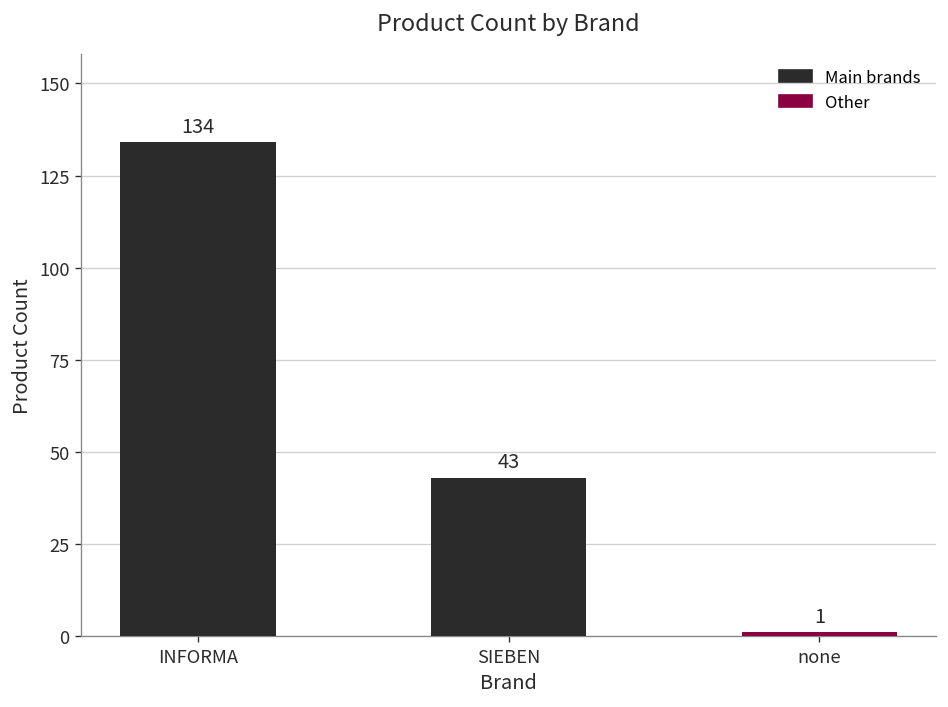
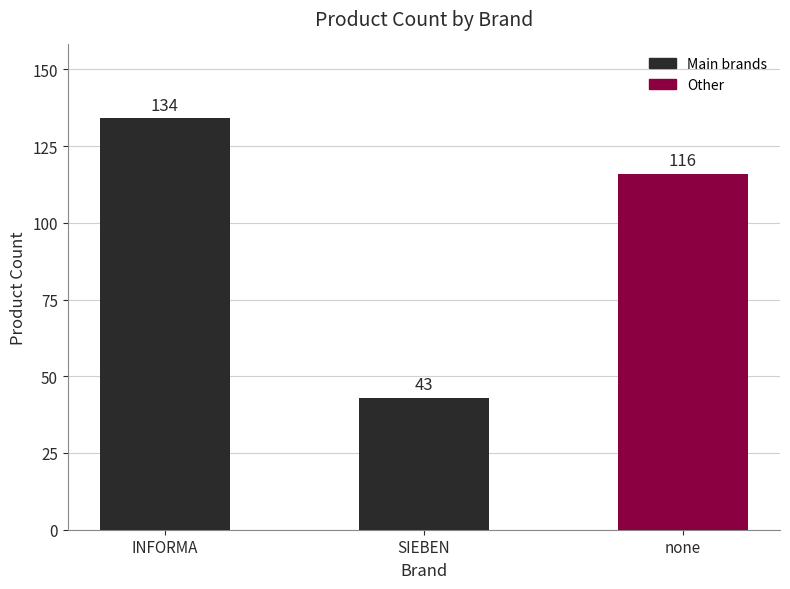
  {
    "INFORMA": 134,
    "SIEBEN": 43,
-   "none": 1
+   "none": 116
  }
